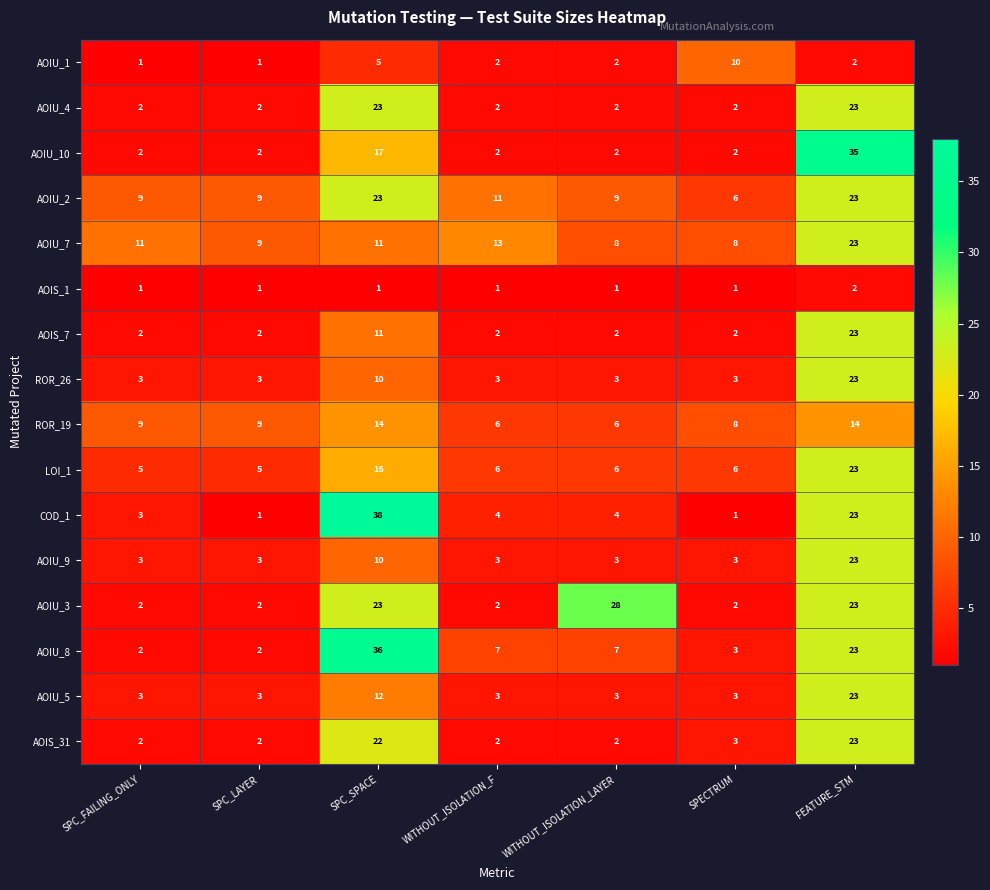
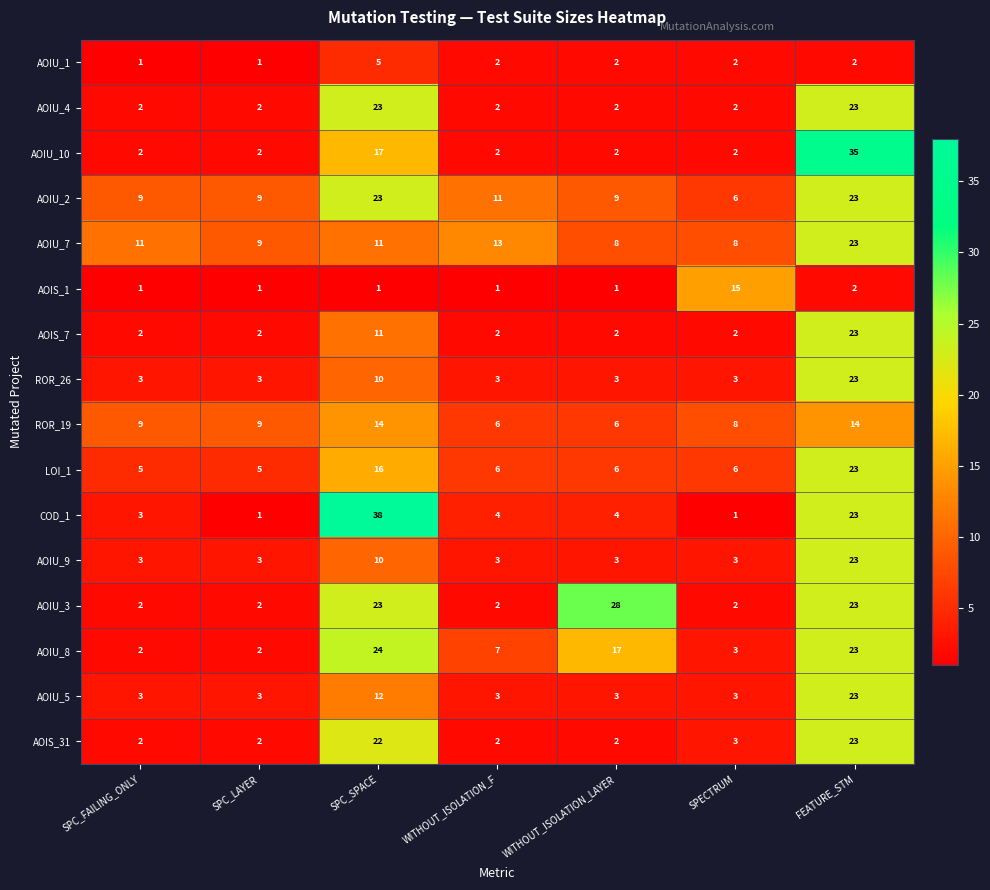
  {
    "AOIU_1": {
      "SPC_FAILING_ONLY": 1,
      "SPC_LAYER": 1,
      "SPC_SPACE": 5,
      "WITHOUT_ISOLATION_F": 2,
      "WITHOUT_ISOLATION_LAYER": 2,
-     "SPECTRUM": 10,
+     "SPECTRUM": 2,
      "FEATURE_STM": 2
    },
    "AOIU_4": {
      "SPC_FAILING_ONLY": 2,
      "SPC_LAYER": 2,
      "SPC_SPACE": 23,
      "WITHOUT_ISOLATION_F": 2,
      "WITHOUT_ISOLATION_LAYER": 2,
      "SPECTRUM": 2,
      "FEATURE_STM": 23
    },
    "AOIU_10": {
      "SPC_FAILING_ONLY": 2,
      "SPC_LAYER": 2,
      "SPC_SPACE": 17,
      "WITHOUT_ISOLATION_F": 2,
      "WITHOUT_ISOLATION_LAYER": 2,
      "SPECTRUM": 2,
      "FEATURE_STM": 35
    },
    "AOIU_2": {
      "SPC_FAILING_ONLY": 9,
      "SPC_LAYER": 9,
      "SPC_SPACE": 23,
      "WITHOUT_ISOLATION_F": 11,
      "WITHOUT_ISOLATION_LAYER": 9,
      "SPECTRUM": 6,
      "FEATURE_STM": 23
    },
    "AOIU_7": {
      "SPC_FAILING_ONLY": 11,
      "SPC_LAYER": 9,
      "SPC_SPACE": 11,
      "WITHOUT_ISOLATION_F": 13,
      "WITHOUT_ISOLATION_LAYER": 8,
      "SPECTRUM": 8,
      "FEATURE_STM": 23
    },
    "AOIS_1": {
      "SPC_FAILING_ONLY": 1,
      "SPC_LAYER": 1,
      "SPC_SPACE": 1,
      "WITHOUT_ISOLATION_F": 1,
      "WITHOUT_ISOLATION_LAYER": 1,
-     "SPECTRUM": 1,
+     "SPECTRUM": 15,
      "FEATURE_STM": 2
    },
    "AOIS_7": {
      "SPC_FAILING_ONLY": 2,
      "SPC_LAYER": 2,
      "SPC_SPACE": 11,
      "WITHOUT_ISOLATION_F": 2,
      "WITHOUT_ISOLATION_LAYER": 2,
      "SPECTRUM": 2,
      "FEATURE_STM": 23
    },
    "ROR_26": {
      "SPC_FAILING_ONLY": 3,
      "SPC_LAYER": 3,
      "SPC_SPACE": 10,
      "WITHOUT_ISOLATION_F": 3,
      "WITHOUT_ISOLATION_LAYER": 3,
      "SPECTRUM": 3,
      "FEATURE_STM": 23
    },
    "ROR_19": {
      "SPC_FAILING_ONLY": 9,
      "SPC_LAYER": 9,
      "SPC_SPACE": 14,
      "WITHOUT_ISOLATION_F": 6,
      "WITHOUT_ISOLATION_LAYER": 6,
      "SPECTRUM": 8,
      "FEATURE_STM": 14
    },
    "LOI_1": {
      "SPC_FAILING_ONLY": 5,
      "SPC_LAYER": 5,
      "SPC_SPACE": 16,
      "WITHOUT_ISOLATION_F": 6,
      "WITHOUT_ISOLATION_LAYER": 6,
      "SPECTRUM": 6,
      "FEATURE_STM": 23
    },
    "COD_1": {
      "SPC_FAILING_ONLY": 3,
      "SPC_LAYER": 1,
      "SPC_SPACE": 38,
      "WITHOUT_ISOLATION_F": 4,
      "WITHOUT_ISOLATION_LAYER": 4,
      "SPECTRUM": 1,
      "FEATURE_STM": 23
    },
    "AOIU_9": {
      "SPC_FAILING_ONLY": 3,
      "SPC_LAYER": 3,
      "SPC_SPACE": 10,
      "WITHOUT_ISOLATION_F": 3,
      "WITHOUT_ISOLATION_LAYER": 3,
      "SPECTRUM": 3,
      "FEATURE_STM": 23
    },
    "AOIU_3": {
      "SPC_FAILING_ONLY": 2,
      "SPC_LAYER": 2,
      "SPC_SPACE": 23,
      "WITHOUT_ISOLATION_F": 2,
      "WITHOUT_ISOLATION_LAYER": 28,
      "SPECTRUM": 2,
      "FEATURE_STM": 23
    },
    "AOIU_8": {
      "SPC_FAILING_ONLY": 2,
      "SPC_LAYER": 2,
-     "SPC_SPACE": 36,
+     "SPC_SPACE": 24,
      "WITHOUT_ISOLATION_F": 7,
-     "WITHOUT_ISOLATION_LAYER": 7,
+     "WITHOUT_ISOLATION_LAYER": 17,
      "SPECTRUM": 3,
      "FEATURE_STM": 23
    },
    "AOIU_5": {
      "SPC_FAILING_ONLY": 3,
      "SPC_LAYER": 3,
      "SPC_SPACE": 12,
      "WITHOUT_ISOLATION_F": 3,
      "WITHOUT_ISOLATION_LAYER": 3,
      "SPECTRUM": 3,
      "FEATURE_STM": 23
    },
    "AOIS_31": {
      "SPC_FAILING_ONLY": 2,
      "SPC_LAYER": 2,
      "SPC_SPACE": 22,
      "WITHOUT_ISOLATION_F": 2,
      "WITHOUT_ISOLATION_LAYER": 2,
      "SPECTRUM": 3,
      "FEATURE_STM": 23
    }
  }
